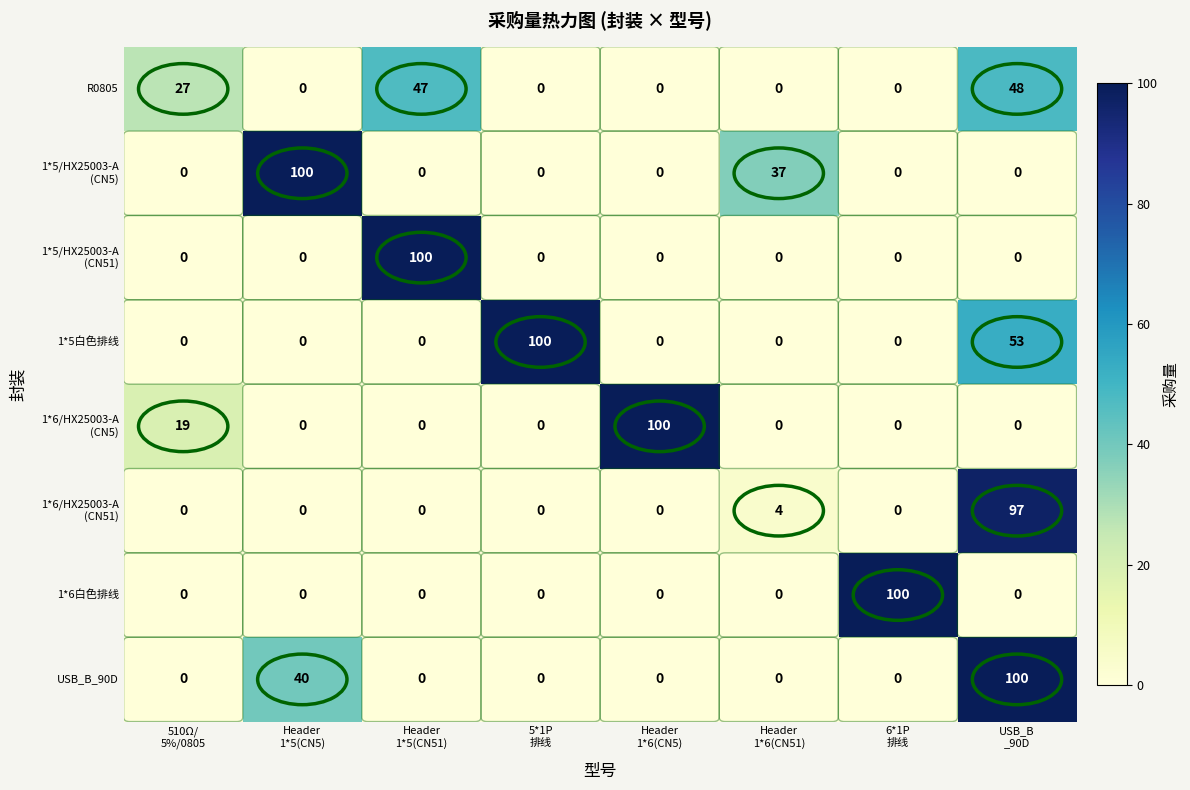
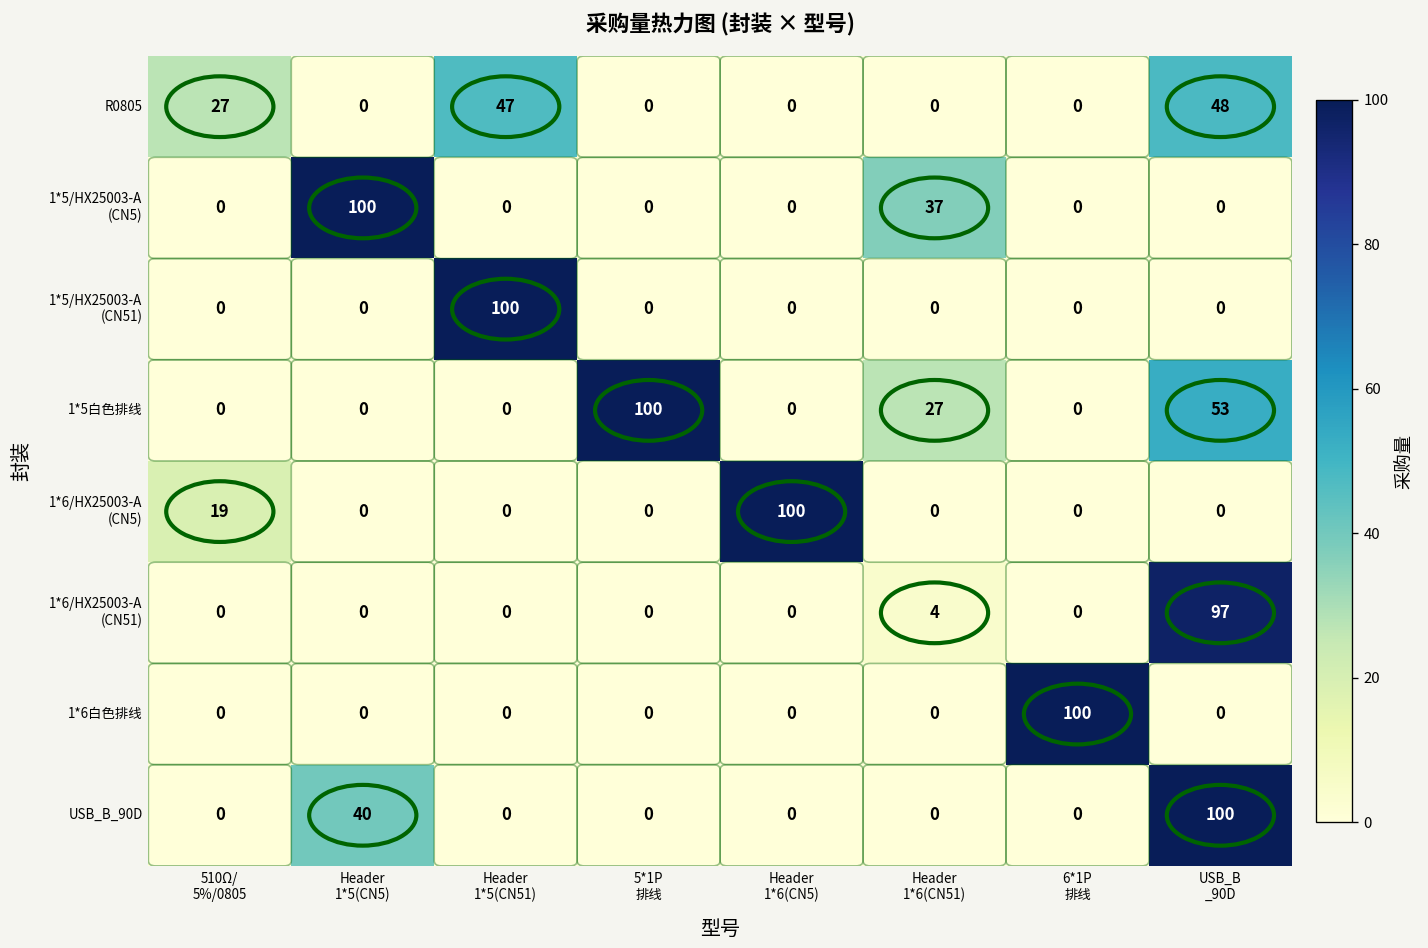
  {
    "R0805": {
      "510Ω/ 5%/0805": 27,
      "Header 1*5(CN5)": 0,
      "Header 1*5(CN51)": 47,
      "5*1P 排线": 0,
      "Header 1*6(CN5)": 0,
      "Header 1*6(CN51)": 0,
      "6*1P 排线": 0,
      "USB_B _90D": 48
    },
    "1*5/HX25003-A (CN5)": {
      "510Ω/ 5%/0805": 0,
      "Header 1*5(CN5)": 100,
      "Header 1*5(CN51)": 0,
      "5*1P 排线": 0,
      "Header 1*6(CN5)": 0,
      "Header 1*6(CN51)": 37,
      "6*1P 排线": 0,
      "USB_B _90D": 0
    },
    "1*5/HX25003-A (CN51)": {
      "510Ω/ 5%/0805": 0,
      "Header 1*5(CN5)": 0,
      "Header 1*5(CN51)": 100,
      "5*1P 排线": 0,
      "Header 1*6(CN5)": 0,
      "Header 1*6(CN51)": 0,
      "6*1P 排线": 0,
      "USB_B _90D": 0
    },
    "1*5白色排线": {
      "510Ω/ 5%/0805": 0,
      "Header 1*5(CN5)": 0,
      "Header 1*5(CN51)": 0,
      "5*1P 排线": 100,
      "Header 1*6(CN5)": 0,
-     "Header 1*6(CN51)": 0,
+     "Header 1*6(CN51)": 27,
      "6*1P 排线": 0,
      "USB_B _90D": 53
    },
    "1*6/HX25003-A (CN5)": {
      "510Ω/ 5%/0805": 19,
      "Header 1*5(CN5)": 0,
      "Header 1*5(CN51)": 0,
      "5*1P 排线": 0,
      "Header 1*6(CN5)": 100,
      "Header 1*6(CN51)": 0,
      "6*1P 排线": 0,
      "USB_B _90D": 0
    },
    "1*6/HX25003-A (CN51)": {
      "510Ω/ 5%/0805": 0,
      "Header 1*5(CN5)": 0,
      "Header 1*5(CN51)": 0,
      "5*1P 排线": 0,
      "Header 1*6(CN5)": 0,
      "Header 1*6(CN51)": 4,
      "6*1P 排线": 0,
      "USB_B _90D": 97
    },
    "1*6白色排线": {
      "510Ω/ 5%/0805": 0,
      "Header 1*5(CN5)": 0,
      "Header 1*5(CN51)": 0,
      "5*1P 排线": 0,
      "Header 1*6(CN5)": 0,
      "Header 1*6(CN51)": 0,
      "6*1P 排线": 100,
      "USB_B _90D": 0
    },
    "USB_B_90D": {
      "510Ω/ 5%/0805": 0,
      "Header 1*5(CN5)": 40,
      "Header 1*5(CN51)": 0,
      "5*1P 排线": 0,
      "Header 1*6(CN5)": 0,
      "Header 1*6(CN51)": 0,
      "6*1P 排线": 0,
      "USB_B _90D": 100
    }
  }
